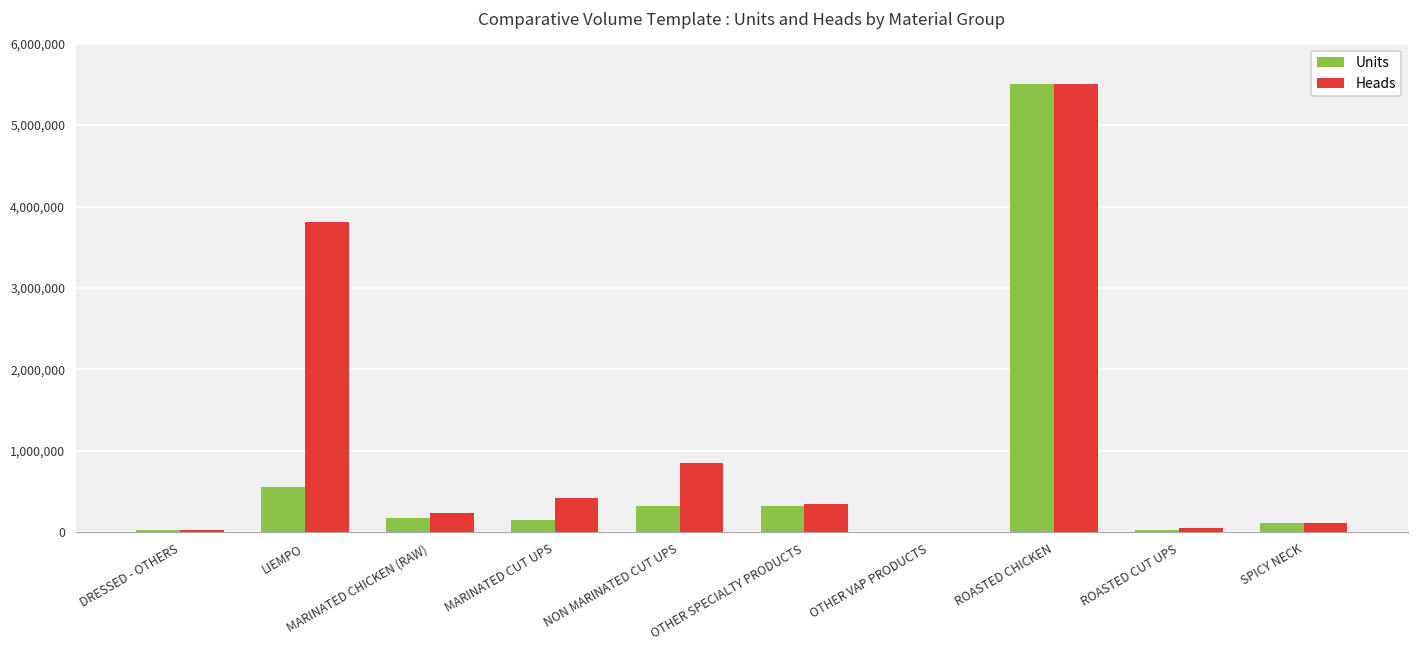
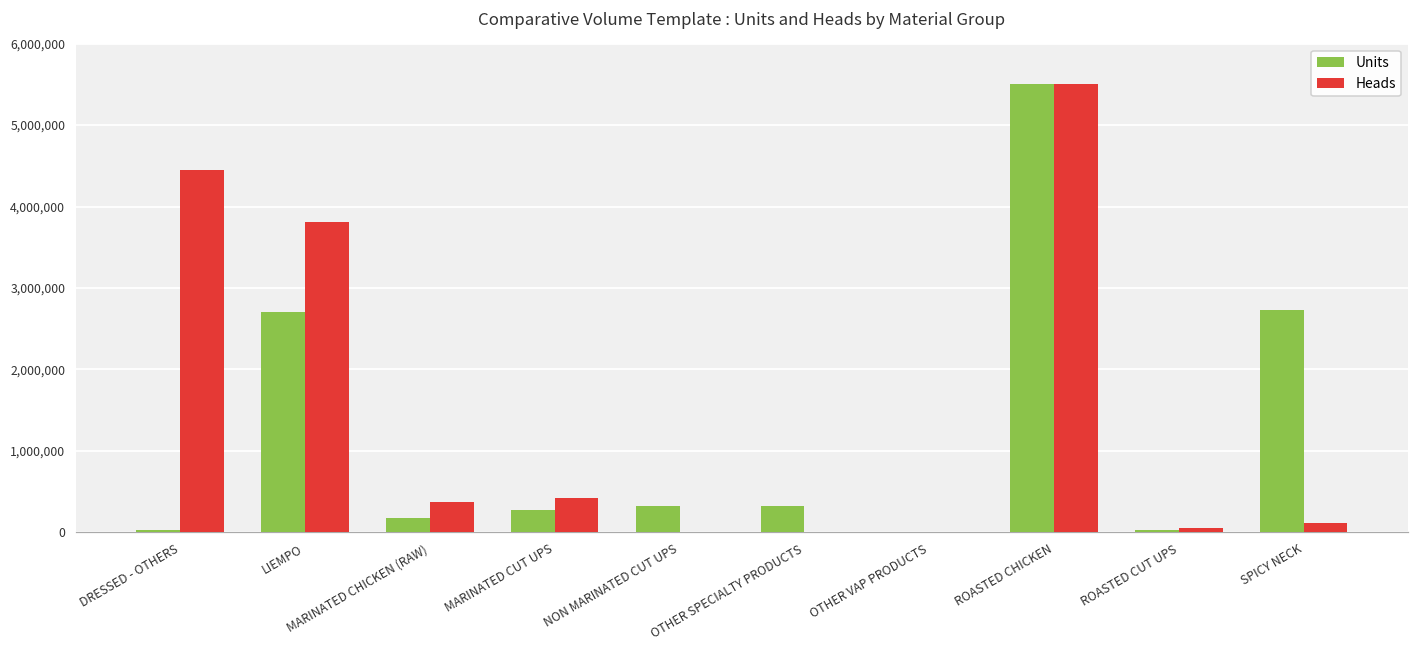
  {
    "Units": {
-     "LIEMPO": "600,000",
+     "LIEMPO": "2,700,000",
      "MARINATED CHICKEN (RAW)": "200,000",
-     "MARINATED CUT UPS": "200,000",
+     "MARINATED CUT UPS": "300,000",
      "NON MARINATED CUT UPS": "300,000",
      "OTHER SPECIALTY PRODUCTS": "300,000",
      "ROASTED CHICKEN": "5,500,000",
-     "SPICY NECK": "100,000"
+     "SPICY NECK": "2,700,000"
    },
    "Heads": {
-     "DRESSED - OTHERS": "0",
+     "DRESSED - OTHERS": "4,400,000",
      "LIEMPO": "3,800,000",
-     "MARINATED CHICKEN (RAW)": "200,000",
+     "MARINATED CHICKEN (RAW)": "400,000",
      "MARINATED CUT UPS": "400,000",
-     "NON MARINATED CUT UPS": "900,000",
-     "OTHER SPECIALTY PRODUCTS": "300,000",
+     "NON MARINATED CUT UPS": "0",
+     "OTHER SPECIALTY PRODUCTS": "0",
      "OTHER VAP PRODUCTS": "0",
      "ROASTED CHICKEN": "5,500,000",
      "ROASTED CUT UPS": "0",
      "SPICY NECK": "100,000"
    }
  }
